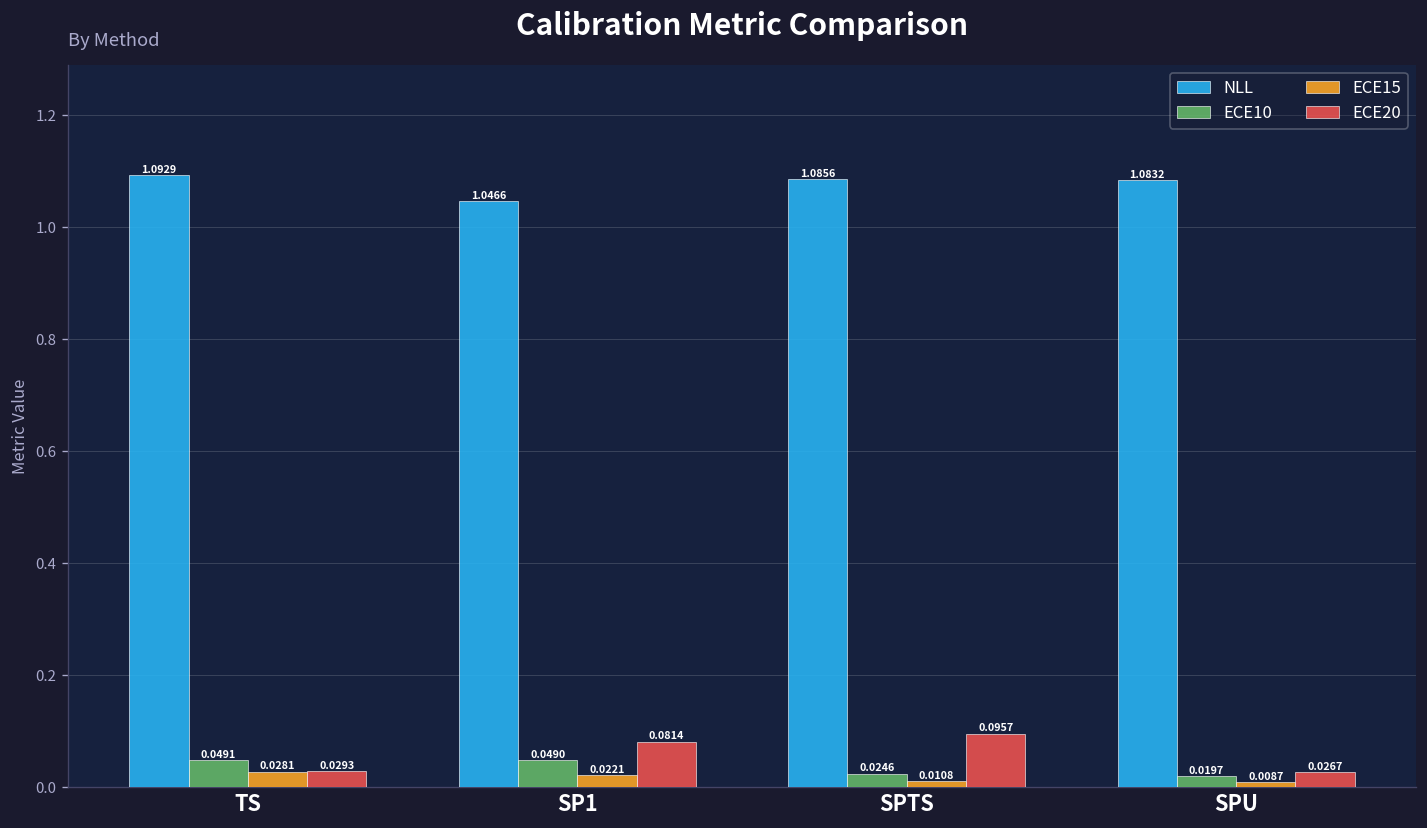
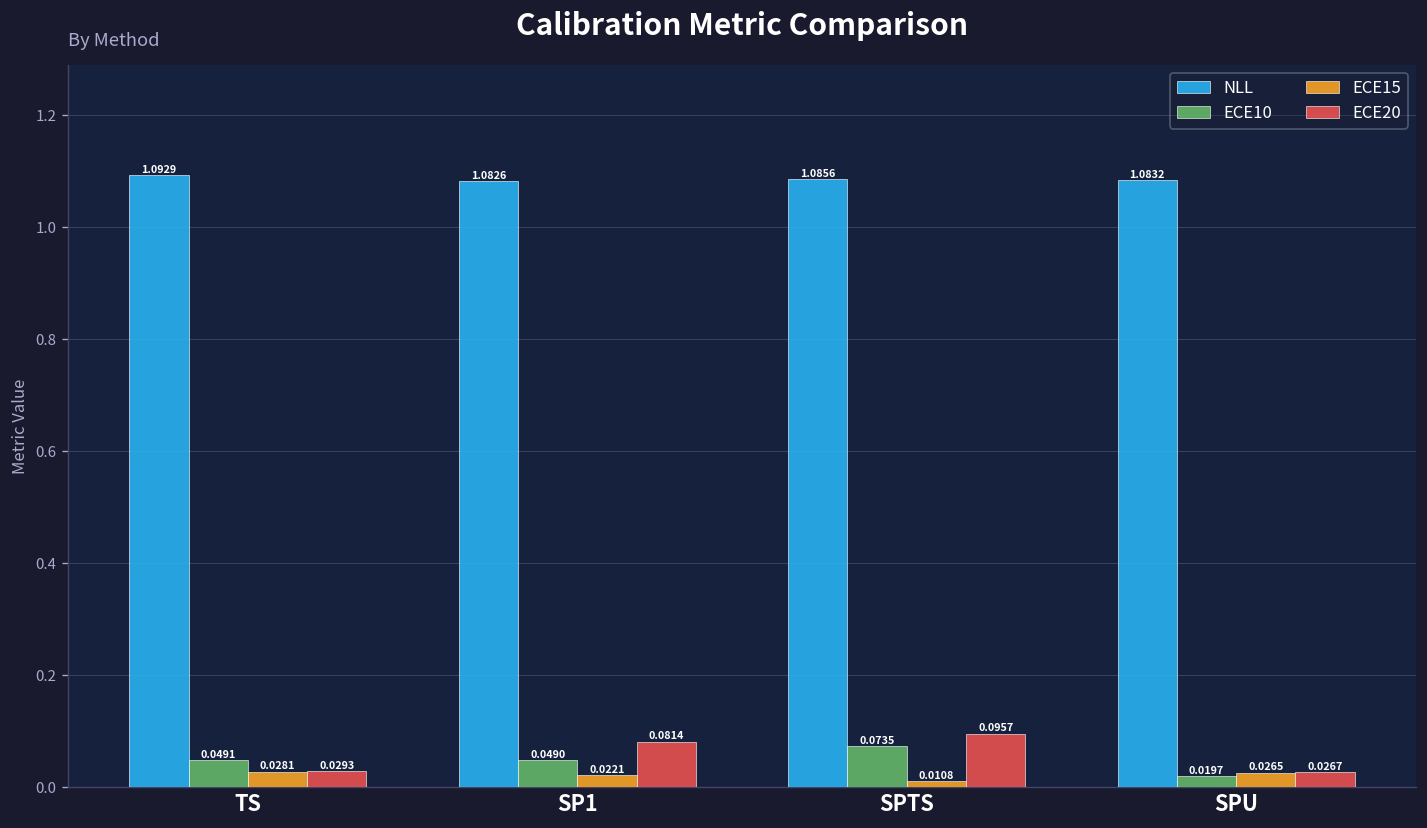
  {
    "NLL": {
      "TS": 1.0929,
-     "SP1": 1.0466,
+     "SP1": 1.0826,
      "SPTS": 1.0856,
      "SPU": 1.0832
    },
    "ECE10": {
      "TS": 0.0491,
      "SP1": 0.0490,
-     "SPTS": 0.0246,
+     "SPTS": 0.0735,
      "SPU": 0.0197
    },
    "ECE15": {
      "TS": 0.0281,
      "SP1": 0.0221,
      "SPTS": 0.0108,
-     "SPU": 0.0087
+     "SPU": 0.0265
    },
    "ECE20": {
      "TS": 0.0293,
      "SP1": 0.0814,
      "SPTS": 0.0957,
      "SPU": 0.0267
    }
  }
